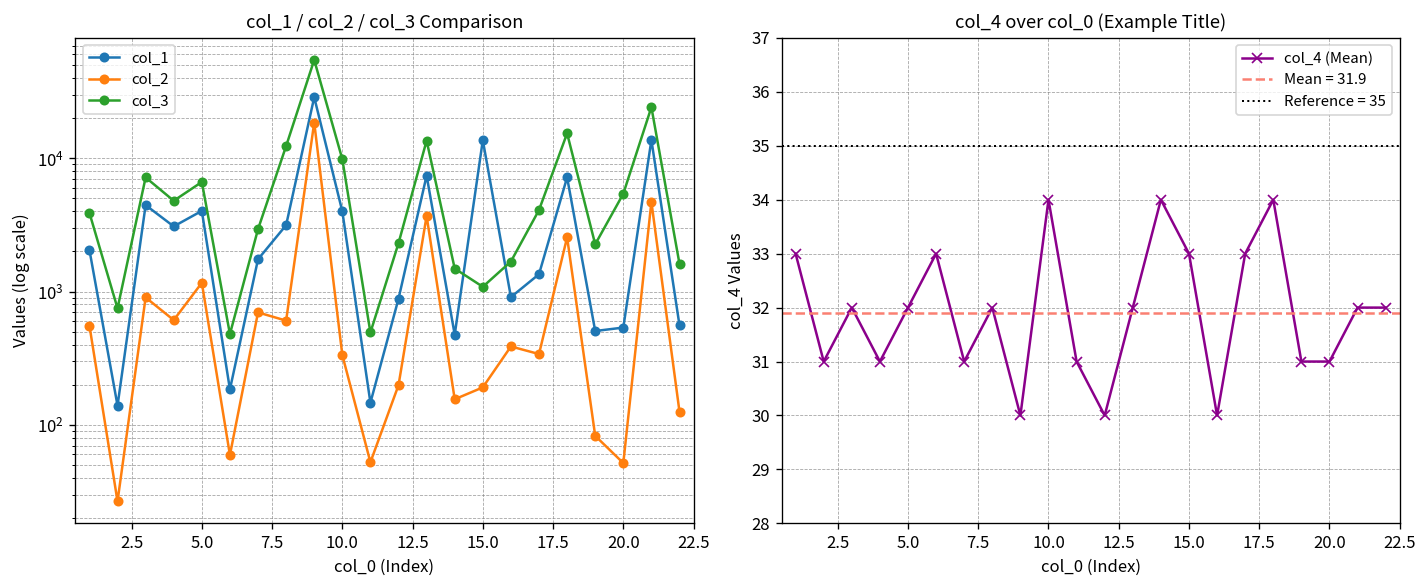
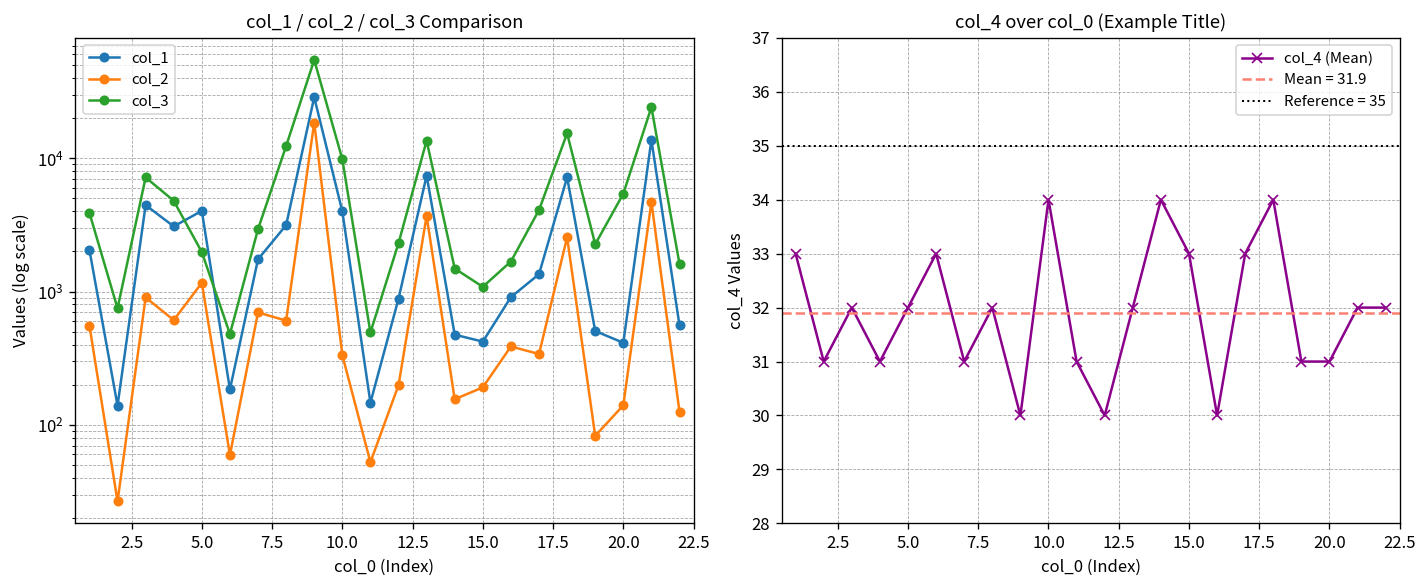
  {
    "col_1 / col_2 / col_3 Comparison": {
      "col_1": {
        "5.0": 4000,
        "10.0": 4000,
-       "15.0": 14000,
-       "20.0": 500
+       "15.0": 420,
+       "20.0": 410
      },
      "col_2": {
        "5.0": 1200,
        "10.0": 330,
        "15.0": 190,
-       "20.0": 50
+       "20.0": 140
      },
      "col_3": {
-       "5.0": 7000,
+       "5.0": 2000,
        "10.0": 10000,
        "15.0": 1100,
        "20.0": 5000
      }
    },
    "col_4 over col_0 (Example Title)": {
      "5.0": 32.0,
      "10.0": 34.0,
      "15.0": 33.0,
      "20.0": 31.0
    }
  }
